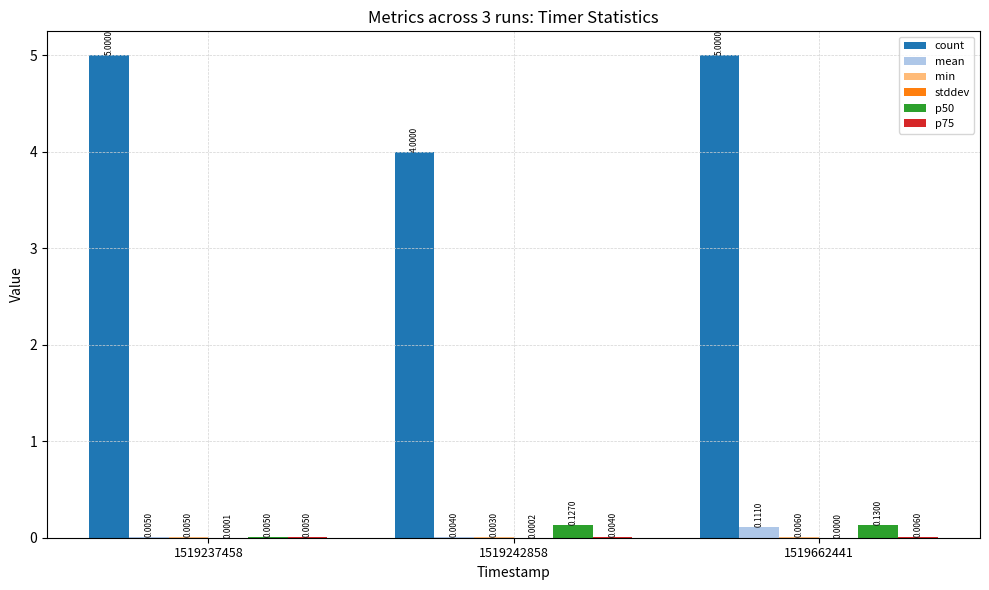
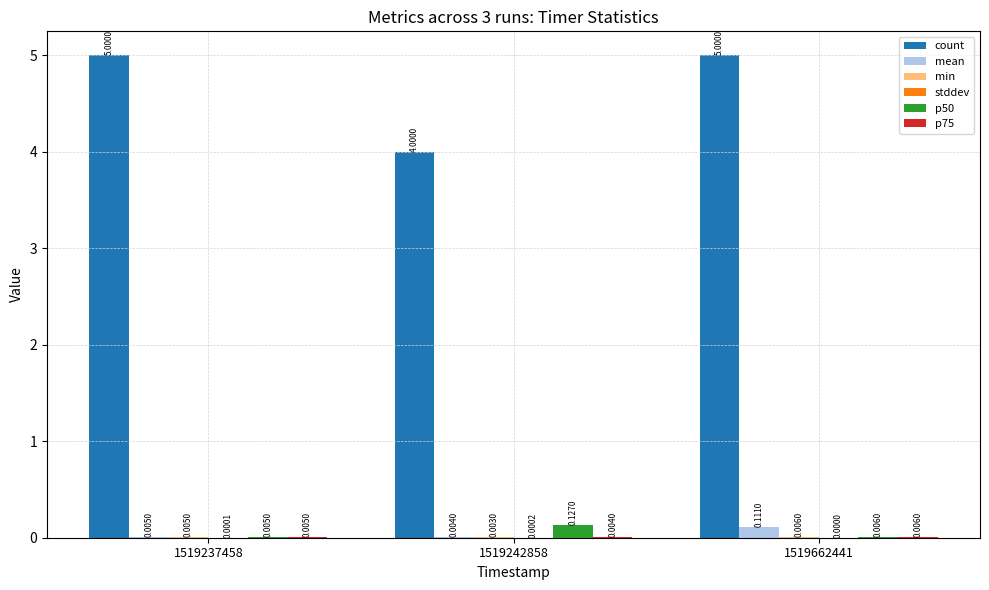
  {
    "count": {
      "1519237458": 5.0000,
      "1519242858": 4.0000,
      "1519662441": 5.0000
    },
    "mean": {
      "1519237458": 0.0050,
      "1519242858": 0.0040,
      "1519662441": 0.1110
    },
    "min": {
      "1519237458": 0.0050,
      "1519242858": 0.0030,
      "1519662441": 0.0060
    },
    "stddev": {
      "1519237458": 0.0001,
      "1519242858": 0.0002,
      "1519662441": 0.0000
    },
    "p50": {
      "1519237458": 0.0050,
      "1519242858": 0.1270,
-     "1519662441": 0.1300
+     "1519662441": 0.0060
    },
    "p75": {
      "1519237458": 0.0050,
      "1519242858": 0.0040,
      "1519662441": 0.0060
    }
  }
